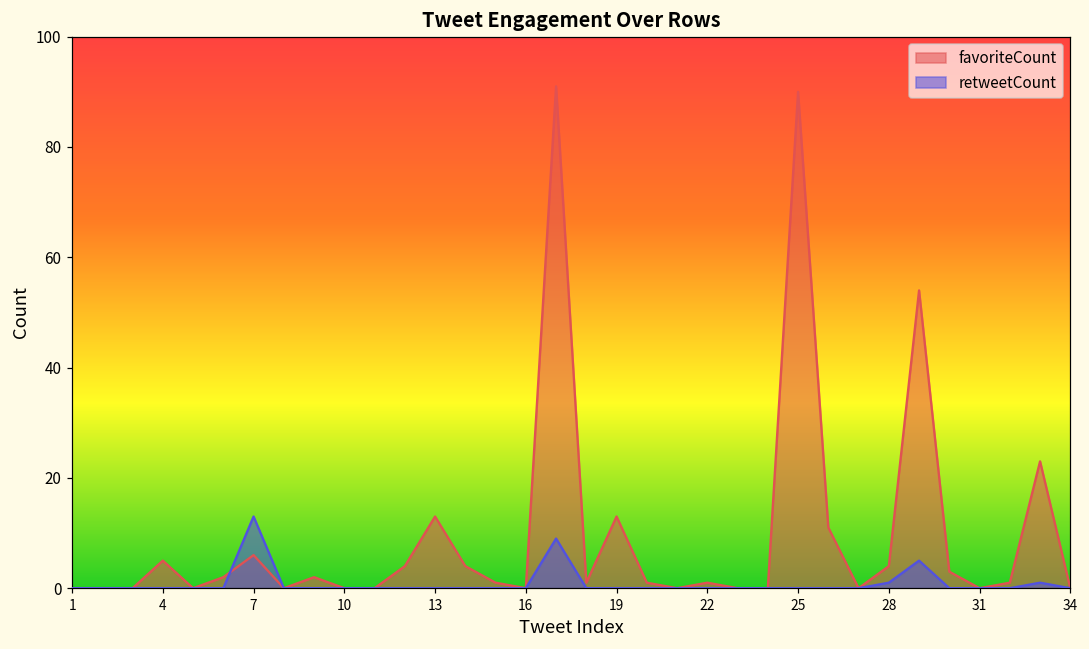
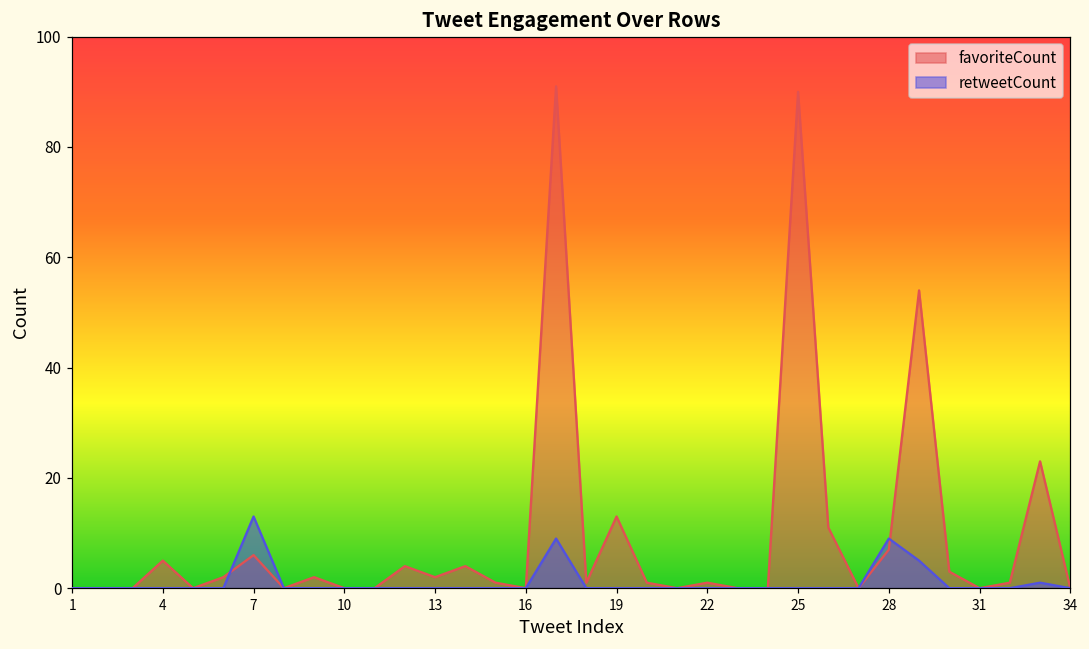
  {
    "favoriteCount": {
      "4": 5,
      "7": 6,
-     "13": 13,
+     "13": 2,
      "19": 13,
      "22": 1,
      "25": 90,
-     "28": 4
+     "28": 7
    },
    "retweetCount": {
      "4": 0,
      "7": 13,
      "13": 0,
      "19": 0,
      "22": 0,
      "25": 0,
-     "28": 1
+     "28": 9
    }
  }
